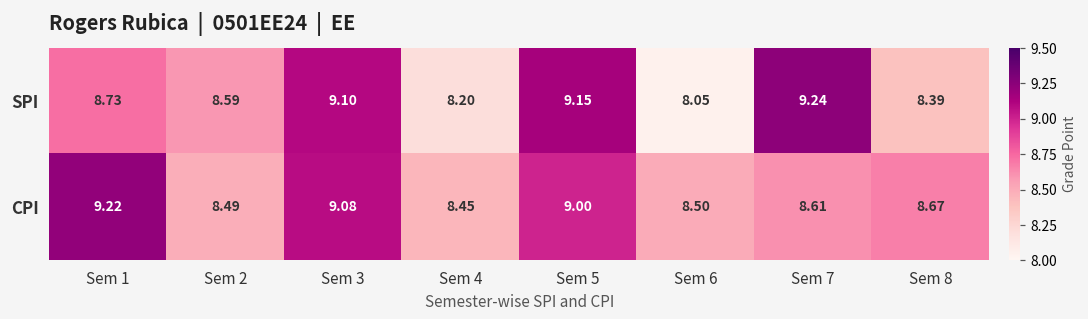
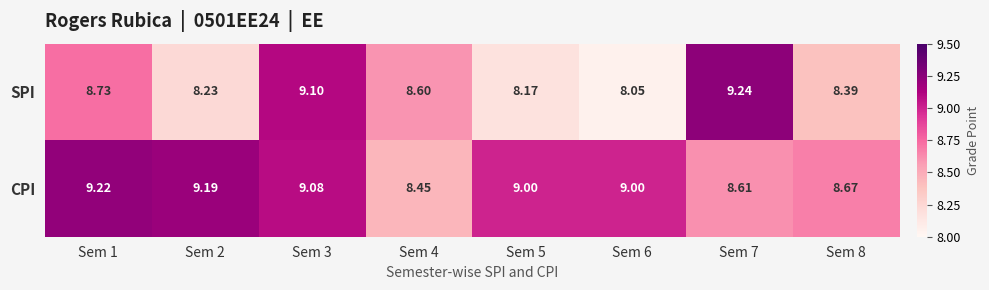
  {
    "SPI": {
      "Sem 1": 8.73,
-     "Sem 2": 8.59,
+     "Sem 2": 8.23,
      "Sem 3": 9.10,
-     "Sem 4": 8.20,
-     "Sem 5": 9.15,
+     "Sem 4": 8.60,
+     "Sem 5": 8.17,
      "Sem 6": 8.05,
      "Sem 7": 9.24,
      "Sem 8": 8.39
    },
    "CPI": {
      "Sem 1": 9.22,
-     "Sem 2": 8.49,
+     "Sem 2": 9.19,
      "Sem 3": 9.08,
      "Sem 4": 8.45,
      "Sem 5": 9.00,
-     "Sem 6": 8.50,
+     "Sem 6": 9.00,
      "Sem 7": 8.61,
      "Sem 8": 8.67
    }
  }
